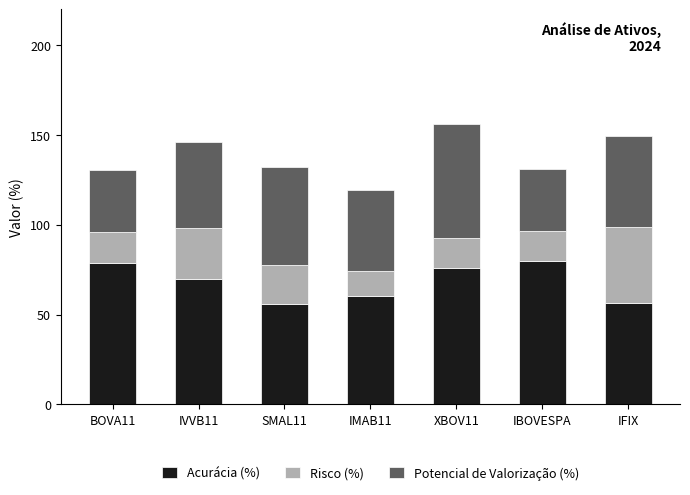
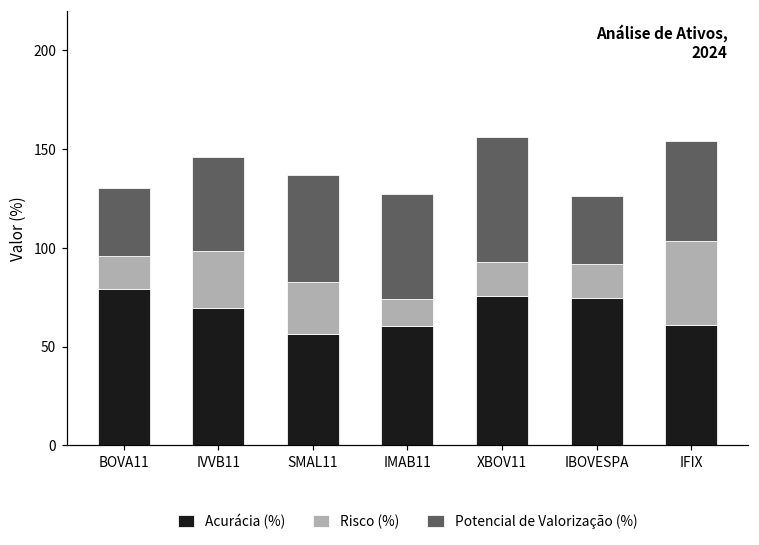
  {
    "Acurácia (%)": {
      "BOVA11": 79,
      "IVVB11": 70,
      "SMAL11": 56,
      "IMAB11": 60,
      "XBOV11": 76,
-     "IBOVESPA": 80,
-     "IFIX": 56
+     "IBOVESPA": 74,
+     "IFIX": 61
    },
    "Risco (%)": {
      "BOVA11": 17,
      "IVVB11": 29,
-     "SMAL11": 22,
+     "SMAL11": 26,
      "IMAB11": 14,
      "XBOV11": 17,
      "IBOVESPA": 17,
      "IFIX": 43
    },
    "Potencial de Valorização (%)": {
      "BOVA11": 35,
      "IVVB11": 48,
      "SMAL11": 54,
-     "IMAB11": 45,
+     "IMAB11": 53,
      "XBOV11": 63,
      "IBOVESPA": 34,
      "IFIX": 51
    }
  }
